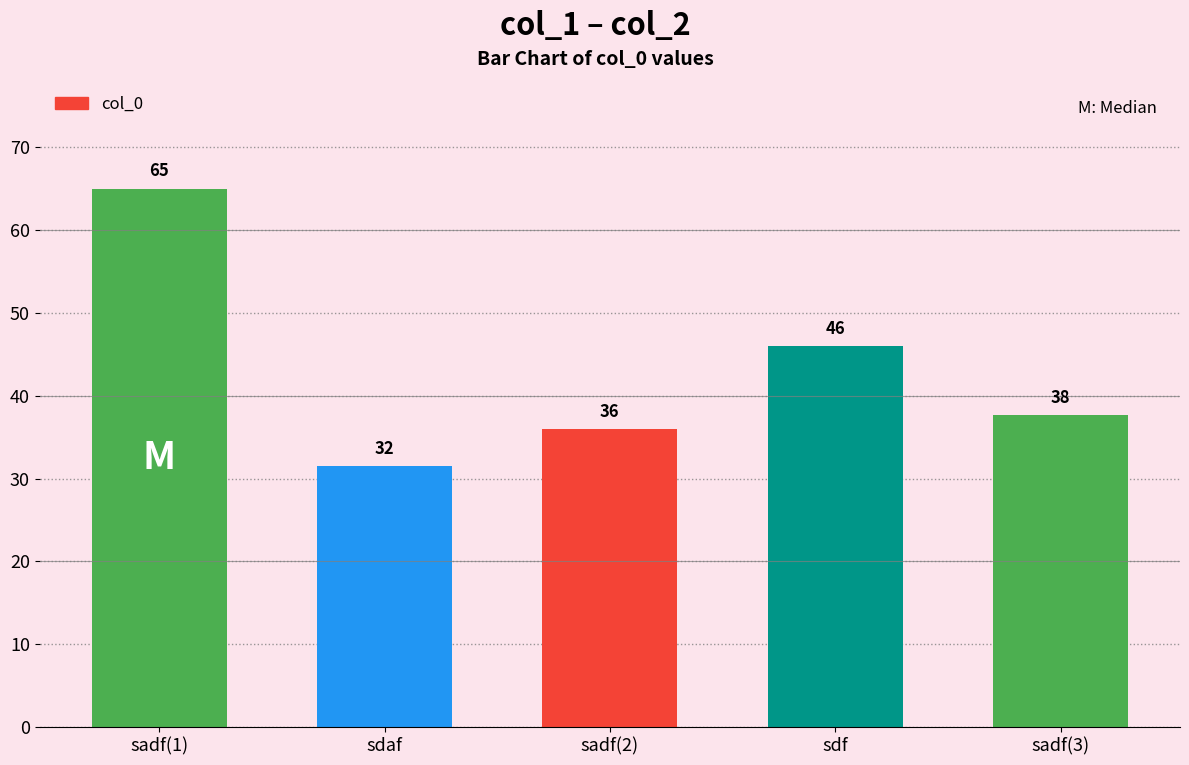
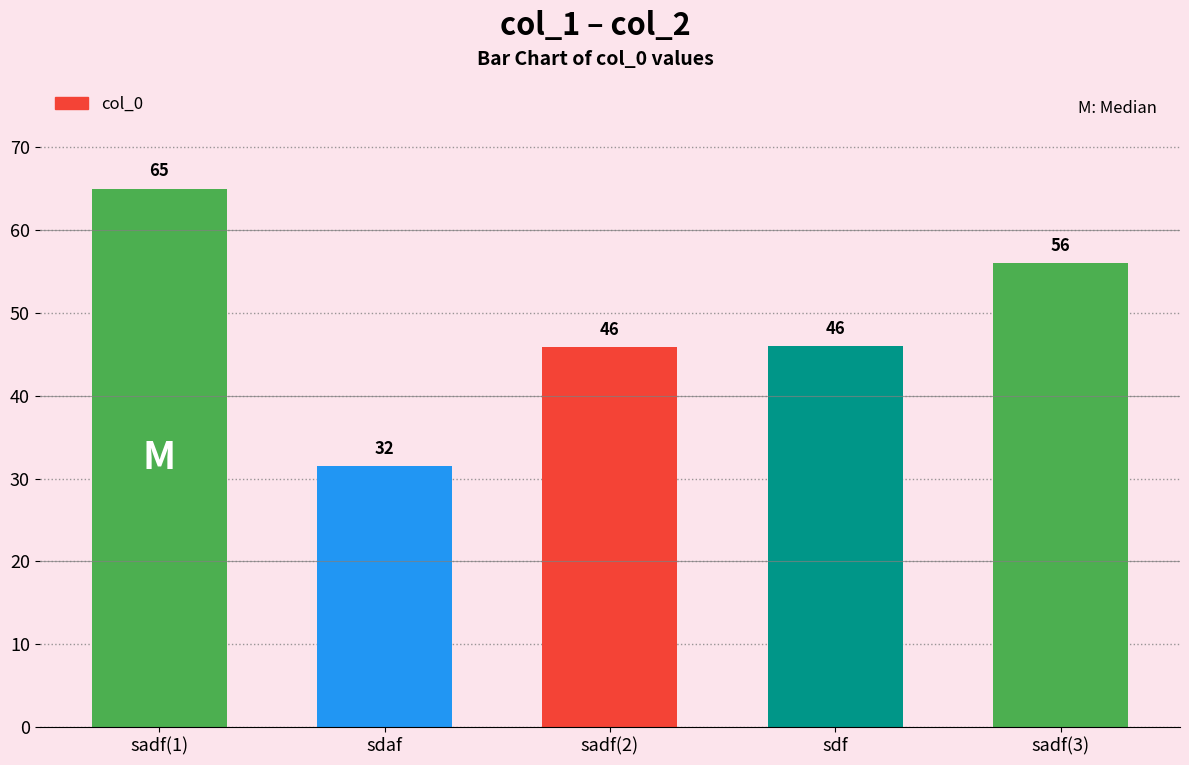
  {
    "sadf(1)": 65,
    "sdaf": 32,
-   "sadf(2)": 36,
+   "sadf(2)": 46,
    "sdf": 46,
-   "sadf(3)": 38
+   "sadf(3)": 56
  }
